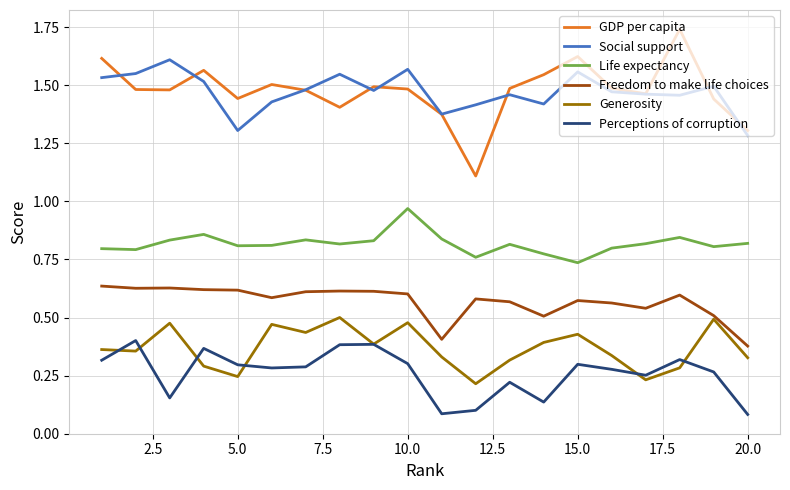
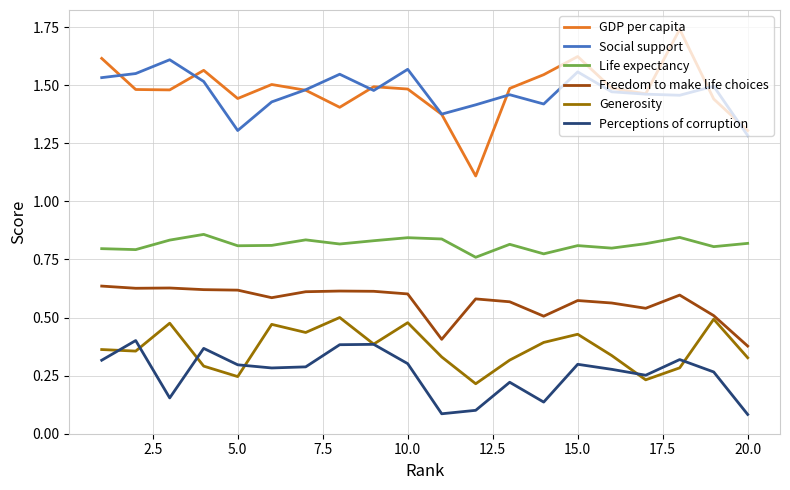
  {
    "GDP per capita": {
      "5.0": 1.44,
      "10.0": 1.48
    },
    "Social support": {
      "5.0": 1.31,
      "10.0": 1.57
    },
    "Life expectancy": {
      "5.0": 0.81,
-     "10.0": 0.97,
-     "15.0": 0.74,
+     "10.0": 0.84,
+     "15.0": 0.81,
      "20.0": 0.82
    },
    "Perceptions of corruption": {
      "5.0": 0.30,
      "10.0": 0.30,
      "15.0": 0.30,
      "20.0": 0.08
    }
  }
